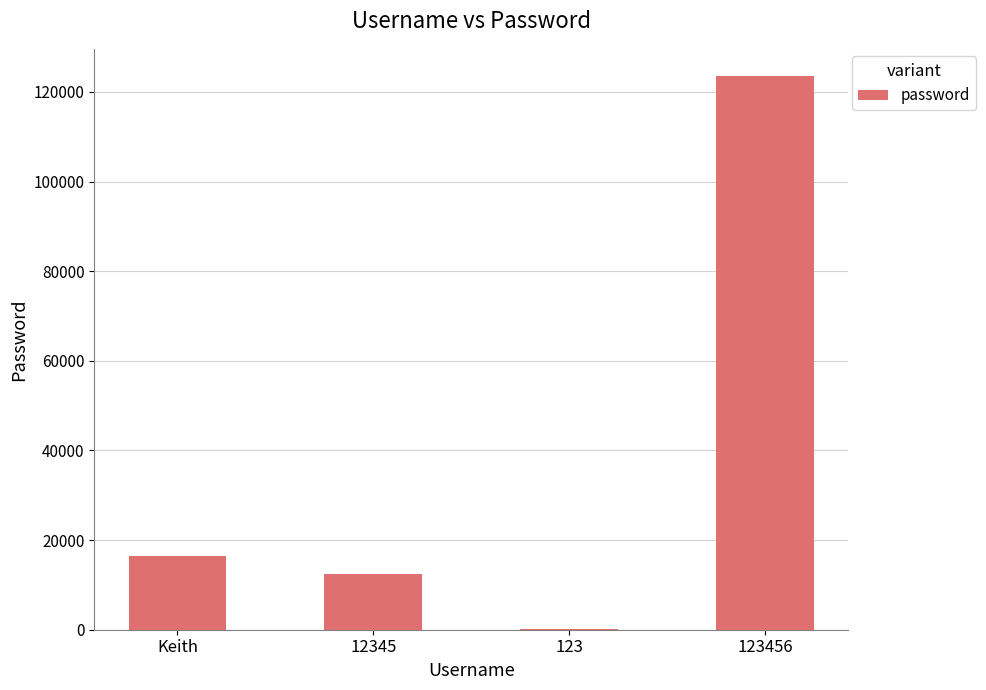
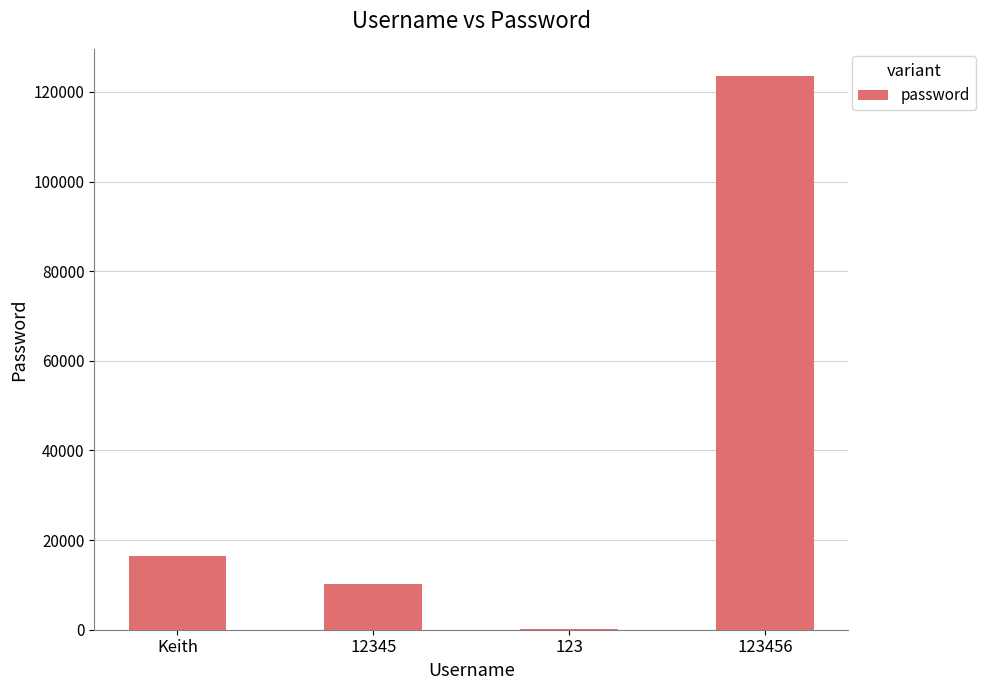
  {
    "Keith": 16000,
-   "12345": 12000,
+   "12345": 10000,
    "123456": 123000
  }
